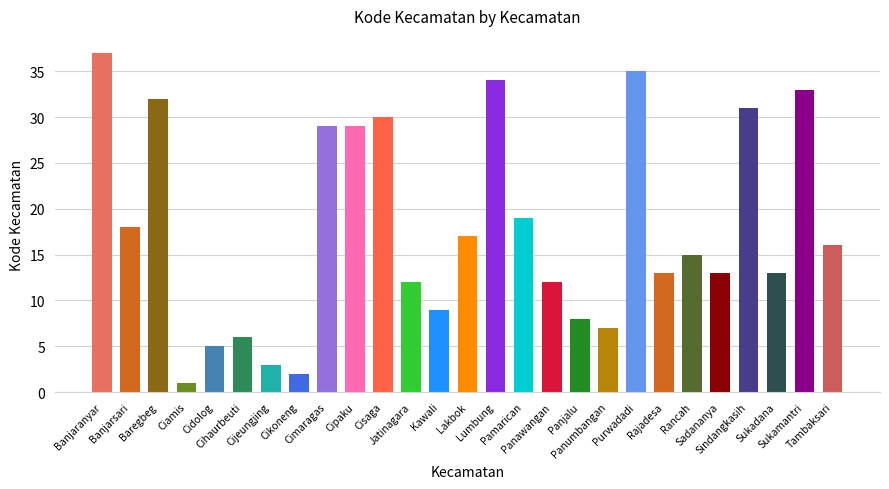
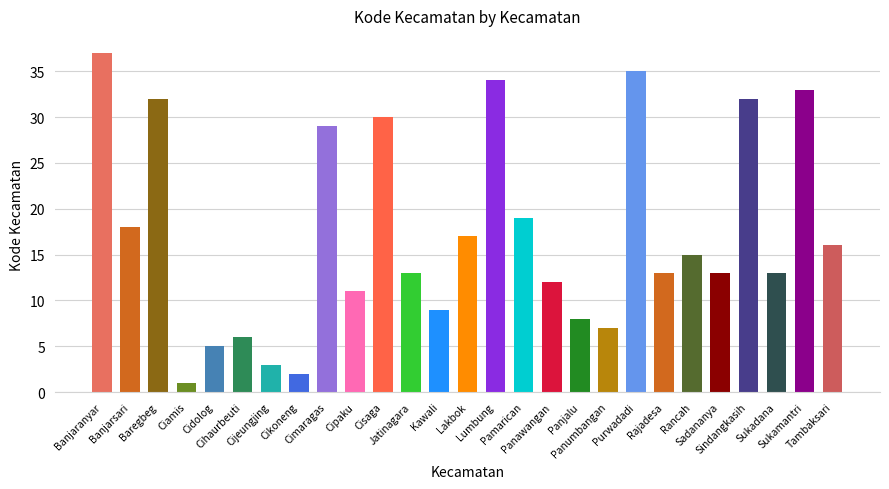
  {
    "Banjaranyar": 37,
    "Banjarsari": 18,
    "Baregbeg": 32,
    "Ciamis": 1,
    "Cidolog": 5,
    "Cihaurbeuti": 6,
    "Cijeungjing": 3,
    "Cikoneng": 2,
    "Cimaragas": 29,
-   "Cipaku": 29,
+   "Cipaku": 11,
    "Cisaga": 30,
-   "Jatinagara": 12,
+   "Jatinagara": 13,
    "Kawali": 9,
    "Lakbok": 17,
    "Lumbung": 34,
    "Pamarican": 19,
    "Panawangan": 12,
    "Panjalu": 8,
    "Panumbangan": 7,
    "Purwadadi": 35,
    "Rajadesa": 13,
    "Rancah": 15,
    "Sadananya": 13,
-   "Sindangkasih": 31,
+   "Sindangkasih": 32,
    "Sukadana": 13,
    "Sukamantri": 33,
    "Tambaksari": 16
  }
